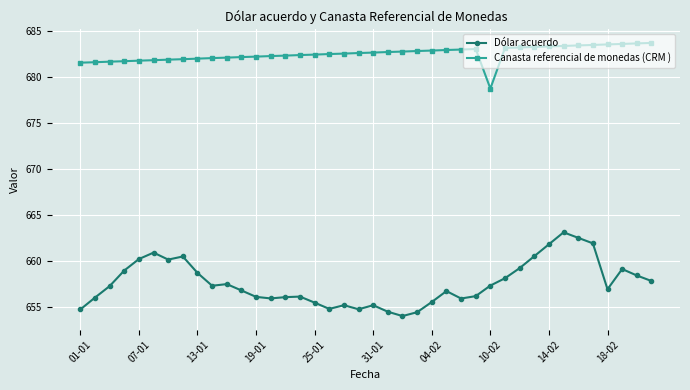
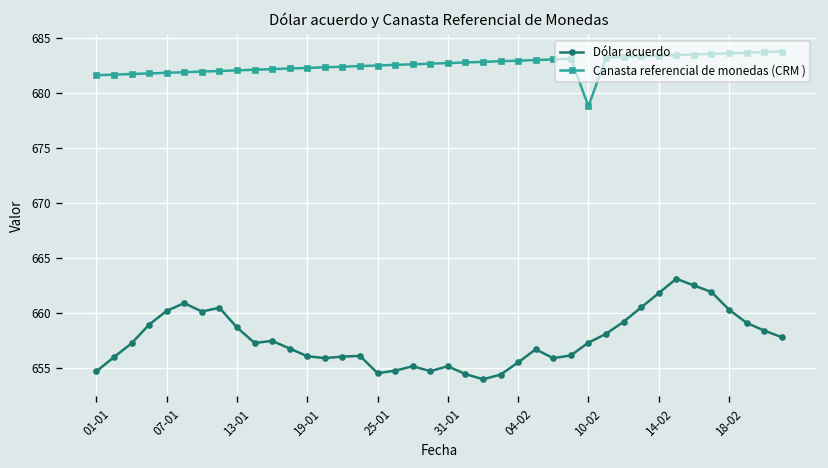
  {
    "Dólar acuerdo": {
      "01-01": 655,
      "07-01": 660,
      "13-01": 659,
      "19-01": 656,
-     "25-01": 655.4,
+     "25-01": 654.5,
      "31-01": 655,
      "04-02": 656,
      "10-02": 657,
      "14-02": 662,
-     "18-02": 657
+     "18-02": 660
    },
    "Canasta referencial de monedas (CRM )": {
      "01-01": 682,
      "07-01": 682,
      "13-01": 682,
      "19-01": 682,
      "25-01": 682,
      "31-01": 683,
      "04-02": 683,
      "10-02": 679
    }
  }
